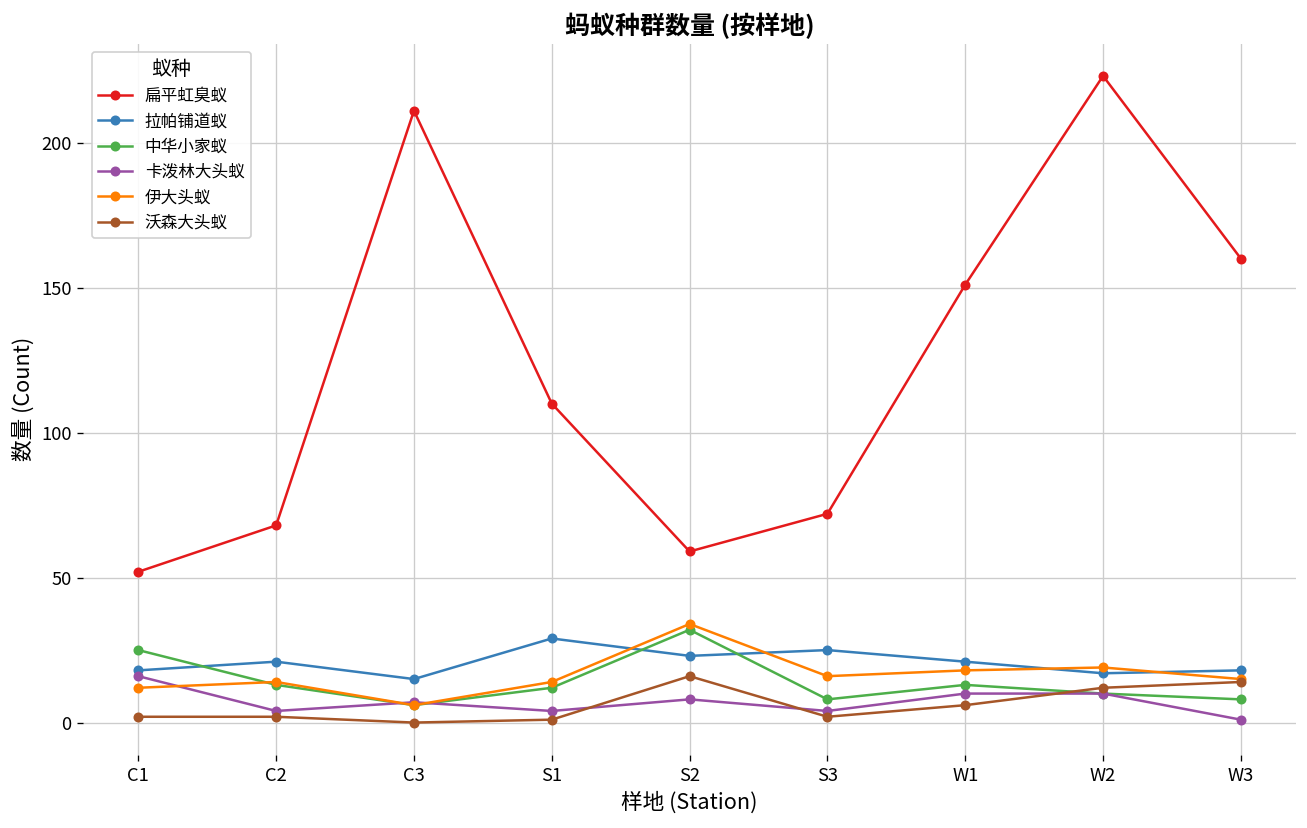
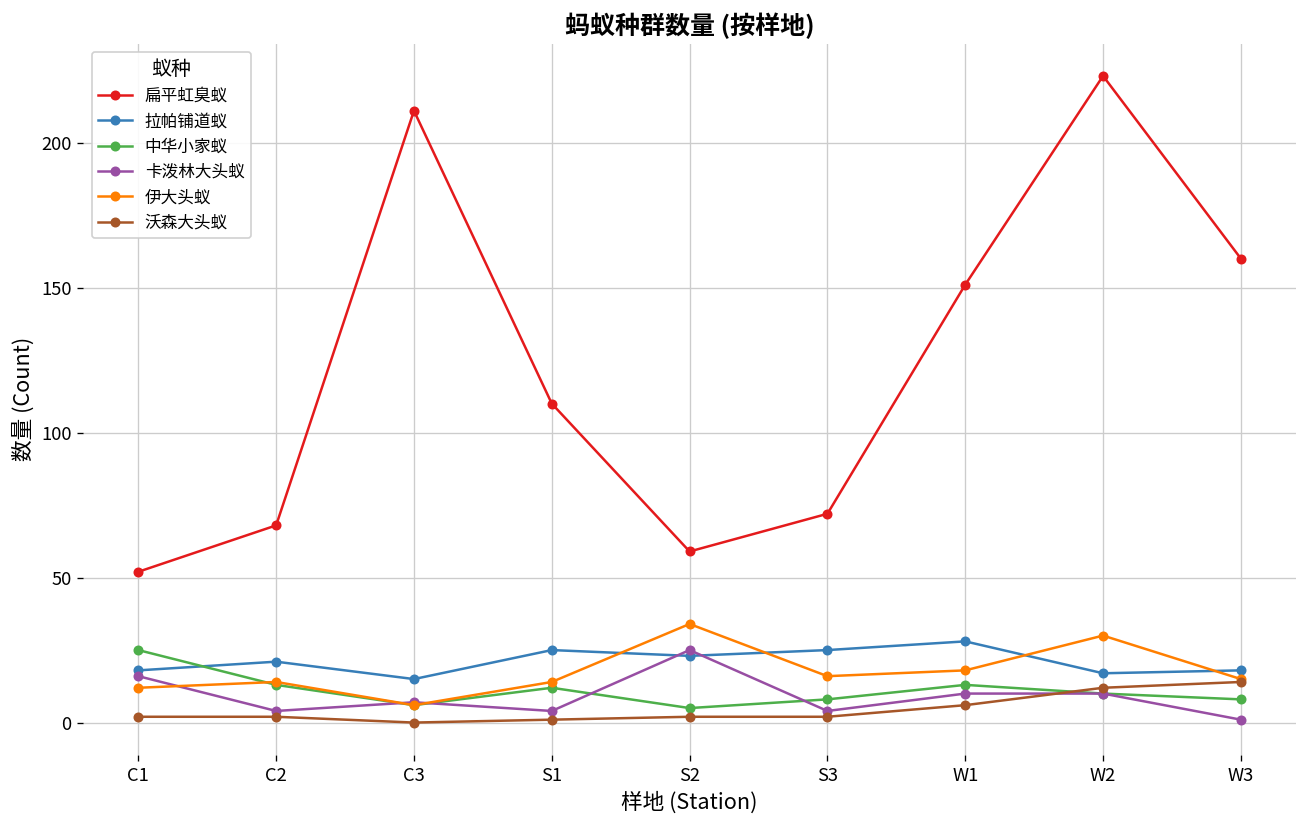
  {
    "扁平虹臭蚁": {
      "C1": 52,
      "C2": 68,
      "C3": 211,
      "S1": 110,
      "S2": 59,
      "S3": 72,
      "W1": 151,
      "W2": 223,
      "W3": 160
    },
    "拉帕铺道蚁": {
      "C1": 18,
      "C2": 21,
      "C3": 15,
-     "S1": 29,
+     "S1": 25,
      "S2": 23,
      "S3": 25,
-     "W1": 21,
+     "W1": 28,
      "W2": 17,
      "W3": 18
    },
    "中华小家蚁": {
      "C1": 25,
      "S1": 12,
-     "S2": 32,
+     "S2": 5,
      "S3": 8,
      "W1": 13,
      "W3": 8
    },
    "卡泼林大头蚁": {
      "C1": 16,
      "C2": 4,
      "S1": 4,
-     "S2": 8,
+     "S2": 25,
      "S3": 4,
      "W1": 10,
      "W3": 1
    },
    "伊大头蚁": {
      "C1": 12,
      "S1": 14,
      "S2": 34,
      "S3": 16,
      "W1": 18,
-     "W2": 19
+     "W2": 30
    },
    "沃森大头蚁": {
      "C1": 2,
      "C2": 2,
      "C3": 0,
      "S1": 1,
-     "S2": 16,
+     "S2": 2,
      "S3": 2,
      "W1": 6,
      "W2": 12
    }
  }
